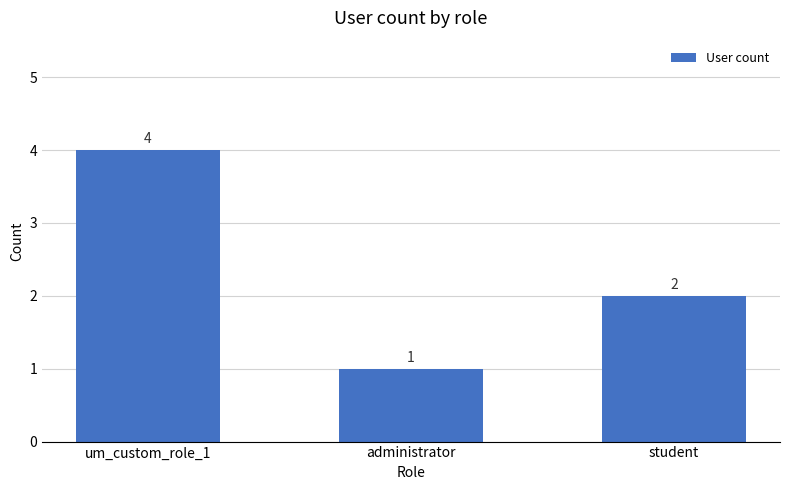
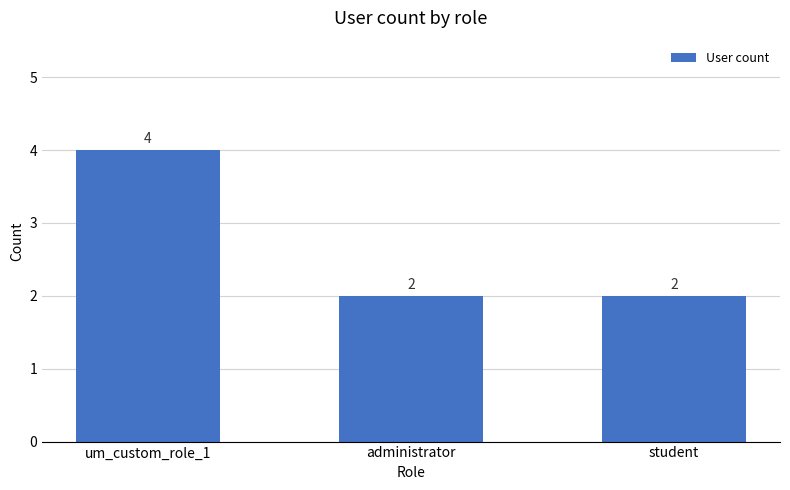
  {
    "um_custom_role_1": 4,
-   "administrator": 1,
+   "administrator": 2,
    "student": 2
  }
